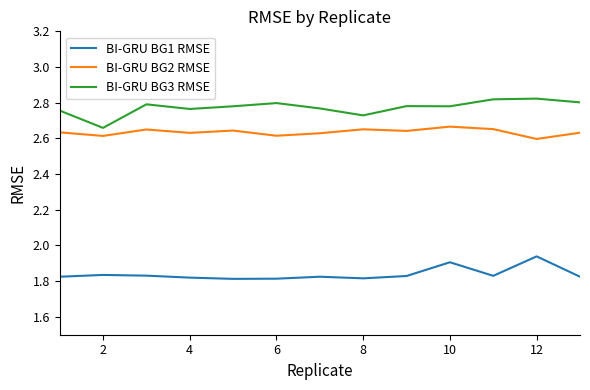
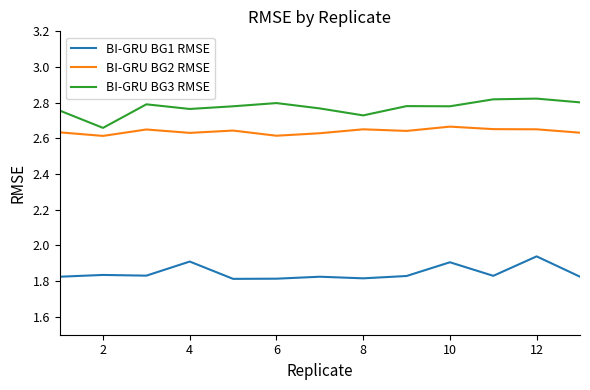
  {
    "BI-GRU BG1 RMSE": {
      "2": 1.84,
-     "4": 1.82,
+     "4": 1.91,
      "6": 1.81,
      "8": 1.82,
      "10": 1.91,
      "12": 1.94
    },
    "BI-GRU BG2 RMSE": {
      "2": 2.61,
      "4": 2.63,
      "6": 2.62,
      "8": 2.65,
      "10": 2.67,
-     "12": 2.60
+     "12": 2.65
    },
    "BI-GRU BG3 RMSE": {
      "2": 2.66,
      "4": 2.77,
      "6": 2.80,
      "8": 2.73,
      "10": 2.78,
      "12": 2.82
    }
  }
